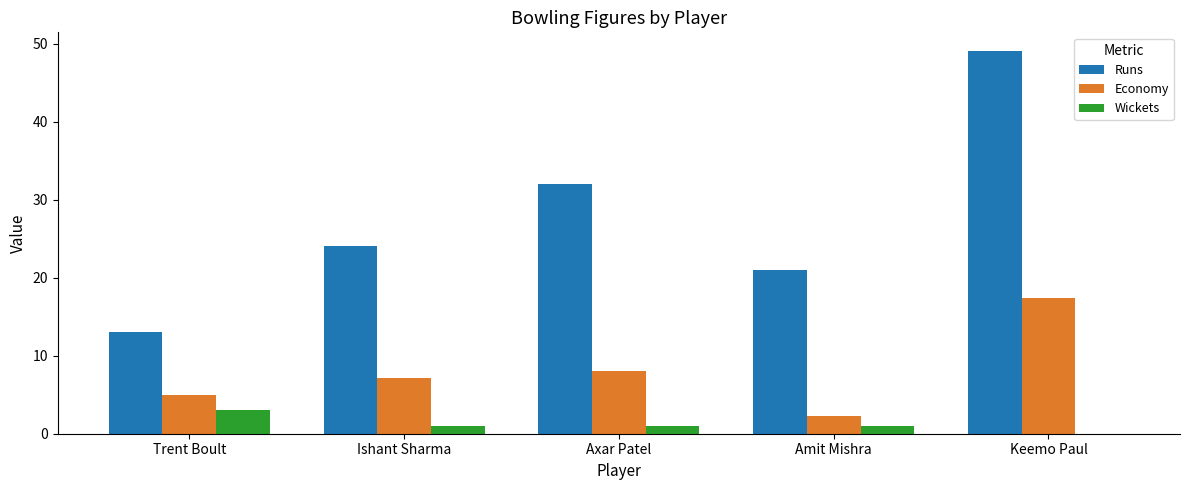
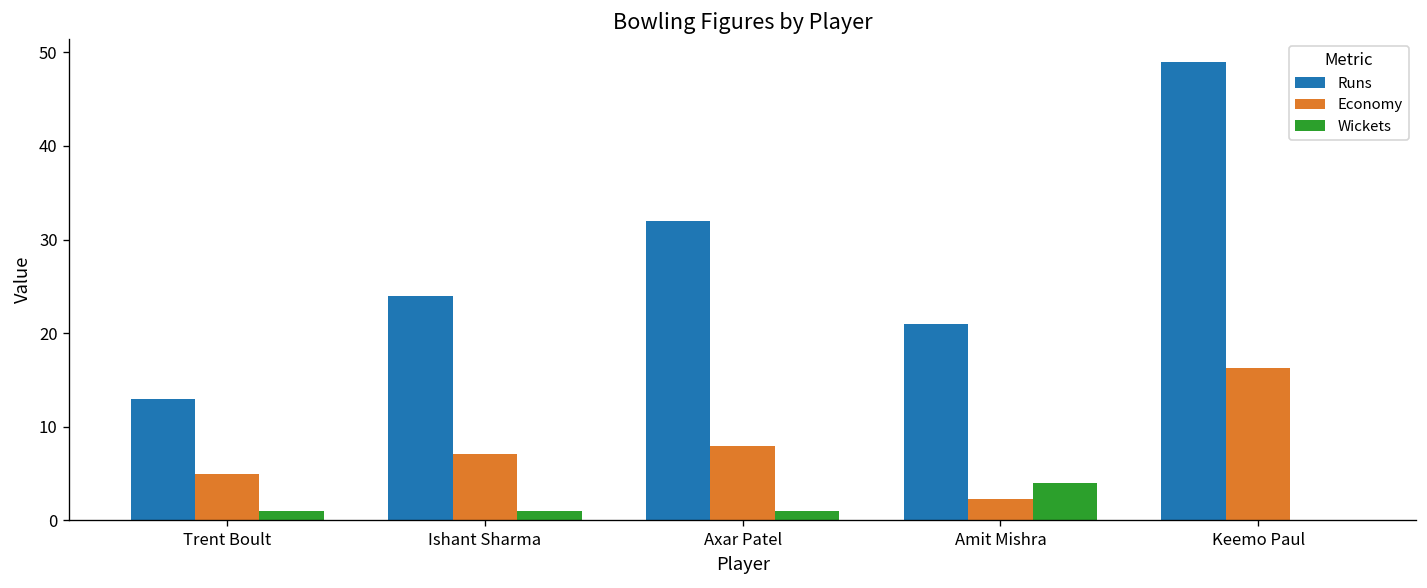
  {
    "Runs": {
      "Trent Boult": 13,
      "Ishant Sharma": 24,
      "Axar Patel": 32,
      "Amit Mishra": 21,
      "Keemo Paul": 49
    },
    "Economy": {
      "Trent Boult": 5,
      "Ishant Sharma": 7,
      "Axar Patel": 8,
      "Amit Mishra": 2,
-     "Keemo Paul": 17
+     "Keemo Paul": 16
    },
    "Wickets": {
-     "Trent Boult": 3,
+     "Trent Boult": 1,
      "Ishant Sharma": 1,
      "Axar Patel": 1,
-     "Amit Mishra": 1,
+     "Amit Mishra": 4,
      "Keemo Paul": 0
    }
  }
